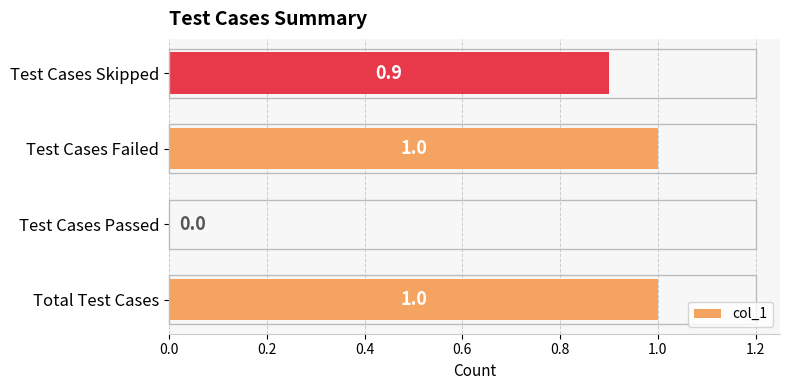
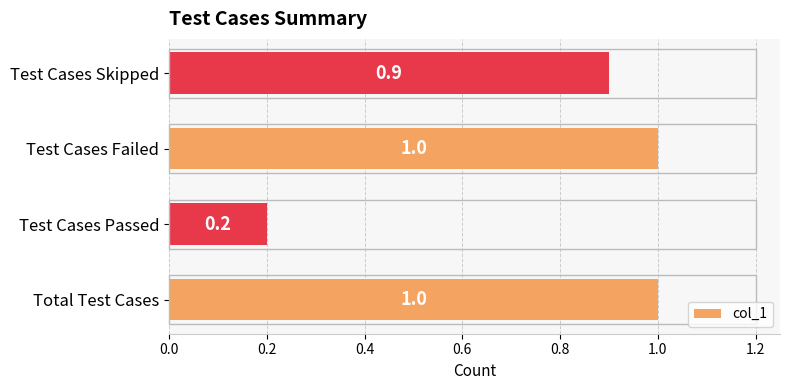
  {
    "Test Cases Skipped": 0.9,
    "Test Cases Failed": 1.0,
-   "Test Cases Passed": 0.0,
+   "Test Cases Passed": 0.2,
    "Total Test Cases": 1.0
  }
